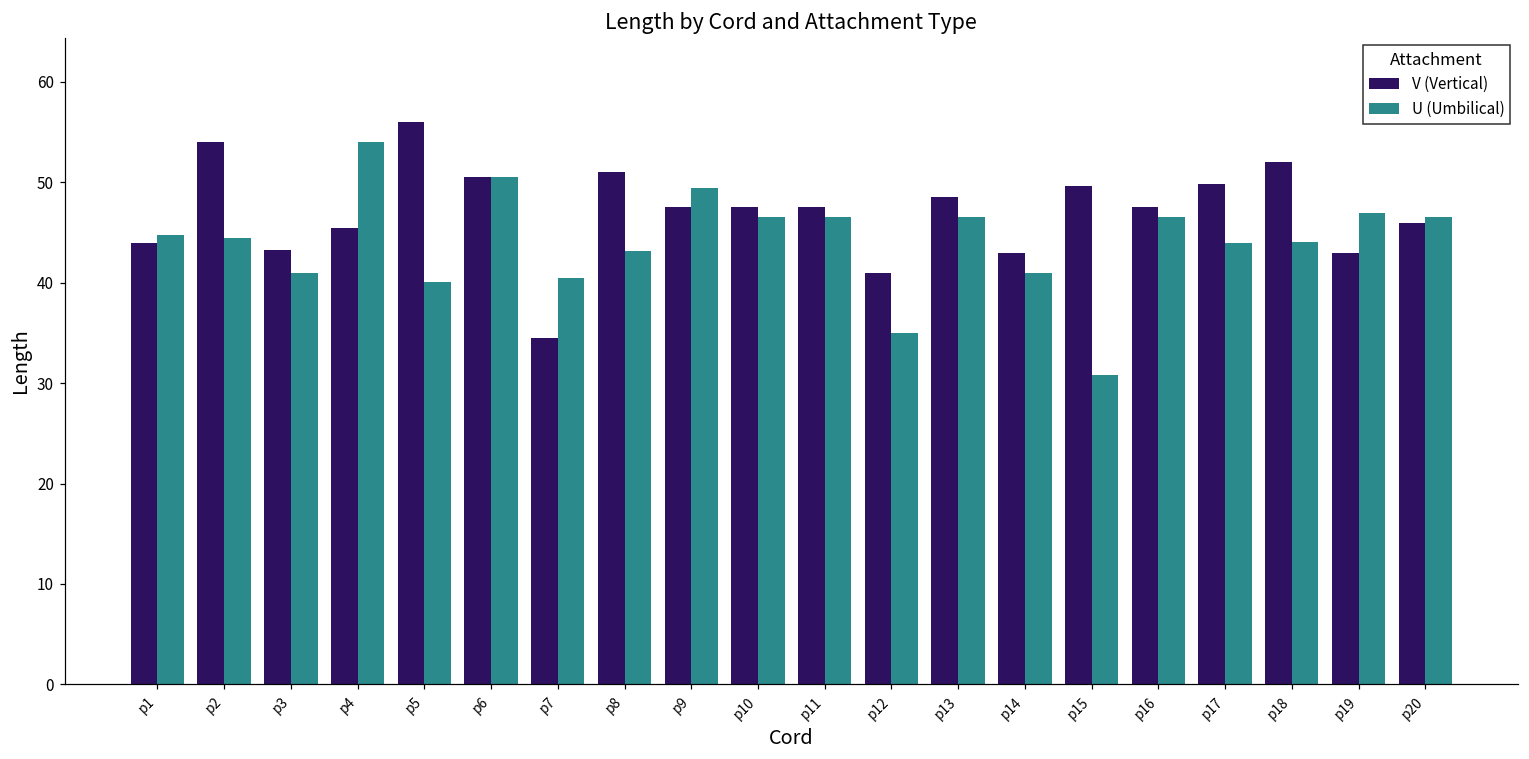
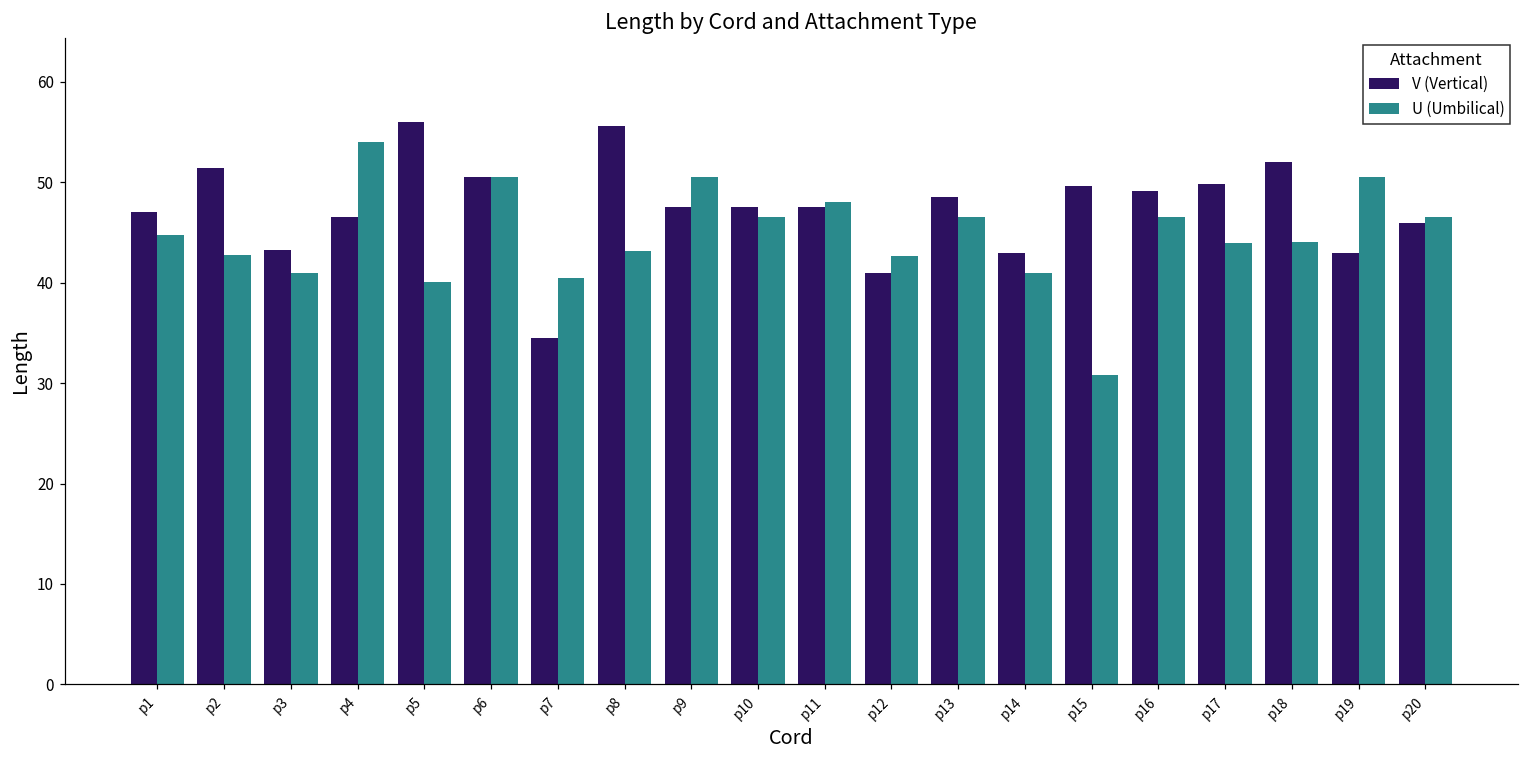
  {
    "V (Vertical)": {
-     "p1": 44,
-     "p2": 54,
+     "p1": 47,
+     "p2": 51,
      "p3": 43,
-     "p4": 46,
+     "p4": 47,
      "p5": 56,
      "p6": 51,
      "p7": 35,
-     "p8": 51,
+     "p8": 56,
      "p9": 48,
      "p10": 48,
      "p11": 48,
      "p12": 41,
      "p13": 49,
      "p14": 43,
      "p15": 50,
-     "p16": 48,
+     "p16": 49,
      "p17": 50,
      "p18": 52,
      "p19": 43,
      "p20": 46
    },
    "U (Umbilical)": {
      "p1": 45,
-     "p2": 45,
+     "p2": 43,
      "p3": 41,
      "p4": 54,
      "p5": 40,
      "p6": 51,
      "p7": 41,
      "p8": 43,
-     "p9": 49,
+     "p9": 51,
      "p10": 47,
-     "p11": 47,
-     "p12": 35,
+     "p11": 48,
+     "p12": 43,
      "p13": 47,
      "p14": 41,
      "p15": 31,
      "p16": 47,
      "p17": 44,
      "p18": 44,
-     "p19": 47,
+     "p19": 51,
      "p20": 47
    }
  }
